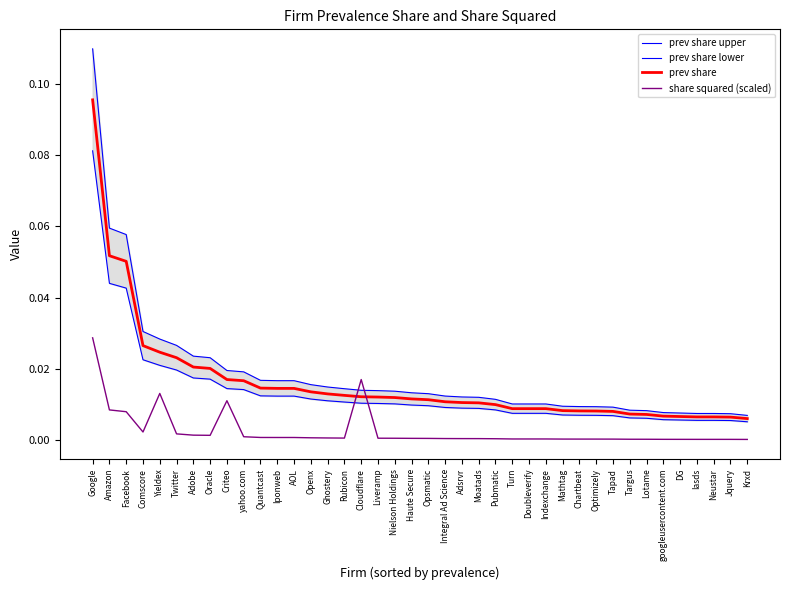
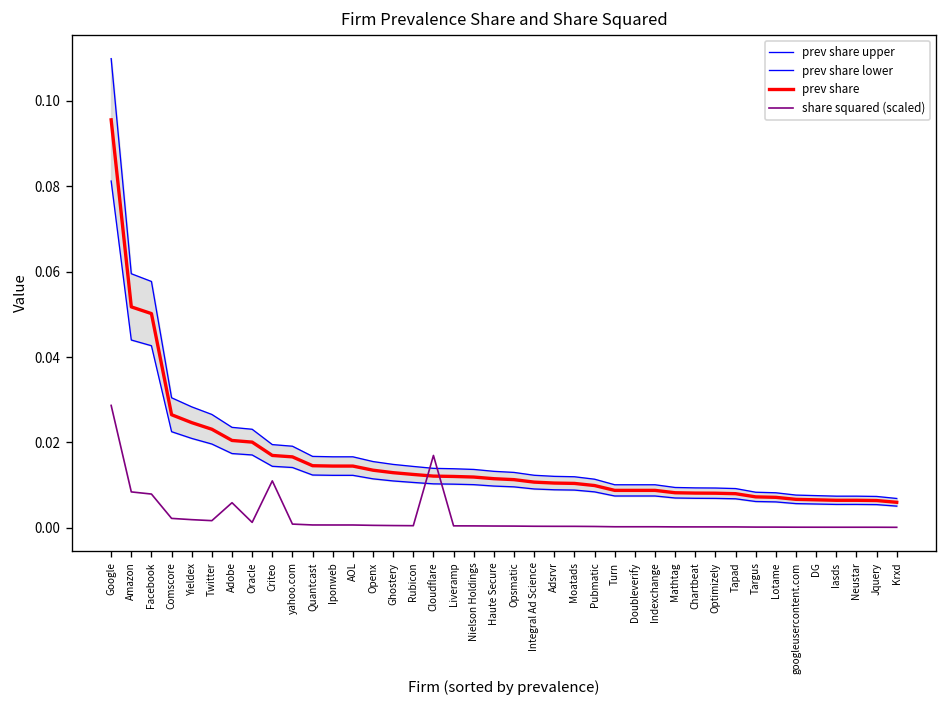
  {
    "prev share": {
      "Google": 0.096,
      "Amazon": 0.052,
      "Facebook": 0.050,
      "Comscore": 0.026,
      "Yieldex": 0.025,
      "Twitter": 0.023,
      "Adobe": 0.020,
      "Oracle": 0.020,
      "Criteo": 0.017,
      "yahoo.com": 0.017,
      "Quantcast": 0.015,
      "Iponweb": 0.014,
      "AOL": 0.014,
      "Openx": 0.013,
      "Ghostery": 0.013,
      "Rubicon": 0.012,
      "Cloudflare": 0.012,
      "Liveramp": 0.012,
      "Nielson Holdings": 0.012,
      "Haute Secure": 0.012,
      "Opsmatic": 0.011,
      "Integral Ad Science": 0.011,
      "Adsrvr": 0.010,
      "Moatads": 0.010,
      "Pubmatic": 0.010,
      "Turn": 0.009,
      "Doubleverify": 0.009,
      "Indexchange": 0.009,
      "Mathtag": 0.008,
      "Chartbeat": 0.008,
      "Optimizely": 0.008,
      "Tapad": 0.008,
      "Targus": 0.007,
      "Lotame": 0.007,
      "googleusercontent.com": 0.007,
      "DG": 0.007,
      "Iasds": 0.006,
      "Neustar": 0.006,
      "Jquery": 0.006,
      "Krxd": 0.006
    },
    "share squared (scaled)": {
      "Google": 0.029,
      "Amazon": 0.008,
      "Facebook": 0.008,
      "Comscore": 0.002,
-     "Yieldex": 0.013,
+     "Yieldex": 0.002,
      "Twitter": 0.002,
-     "Adobe": 0.001,
+     "Adobe": 0.006,
      "Oracle": 0.001,
      "Criteo": 0.011,
      "yahoo.com": 0.001,
      "Quantcast": 0.001,
      "Iponweb": 0.001,
      "AOL": 0.001,
      "Openx": 0.001,
      "Ghostery": 0.001,
      "Rubicon": 0.000,
      "Cloudflare": 0.017,
      "Liveramp": 0.000,
      "Nielson Holdings": 0.000,
      "Haute Secure": 0.000,
      "Opsmatic": 0.000,
      "Integral Ad Science": 0.000,
      "Adsrvr": 0.000,
      "Moatads": 0.000,
      "Pubmatic": 0.000,
      "Turn": 0.000,
      "Doubleverify": 0.000,
      "Indexchange": 0.000,
      "Mathtag": 0.000,
      "Chartbeat": 0.000,
      "Optimizely": 0.000,
      "Tapad": 0.000,
      "Targus": 0.000,
      "Lotame": 0.000,
      "googleusercontent.com": 0.000,
      "DG": 0.000,
      "Iasds": 0.000,
      "Neustar": 0.000,
      "Jquery": 0.000,
      "Krxd": 0.000
    }
  }
